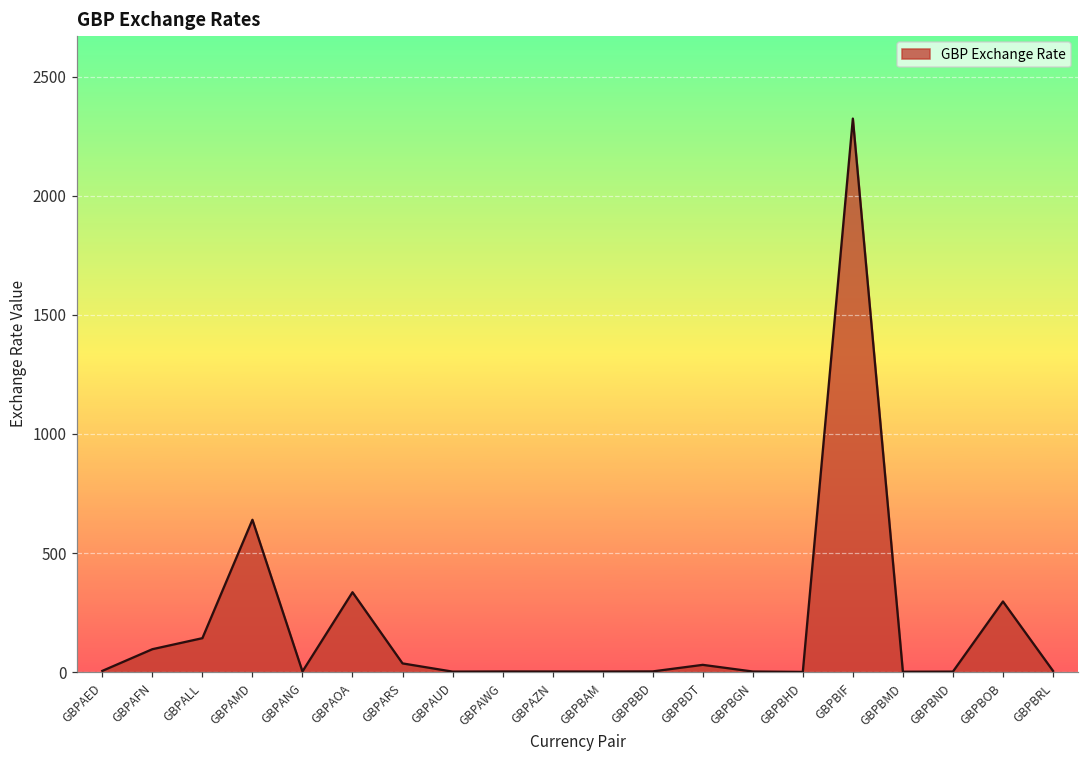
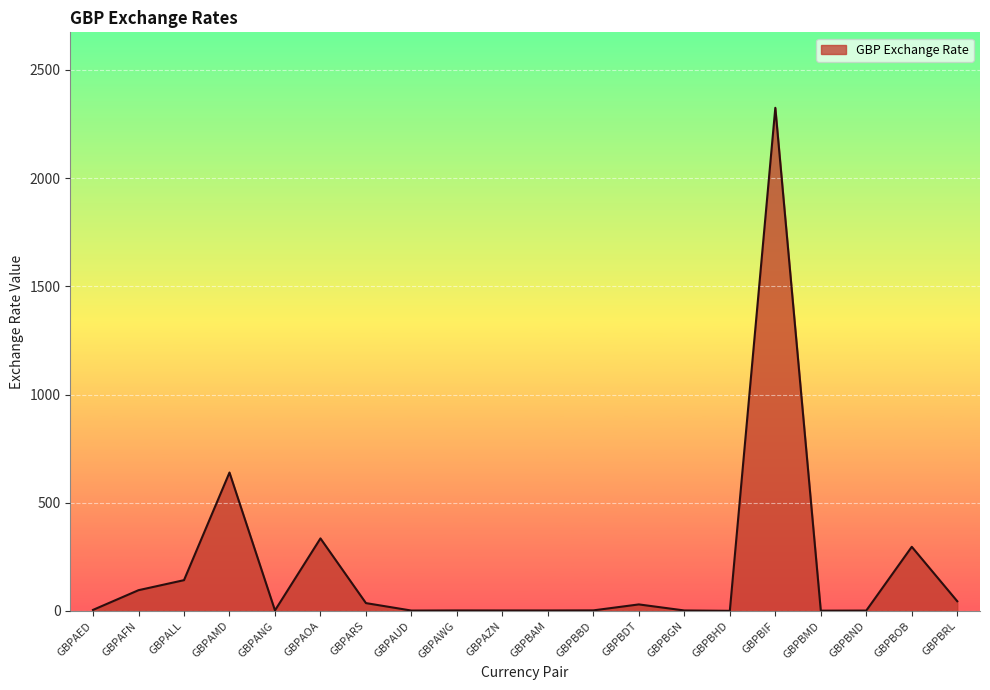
  {
    "GBPAED": 0,
    "GBPAFN": 100,
    "GBPALL": 140,
    "GBPAMD": 640,
    "GBPANG": 0,
    "GBPAOA": 340,
    "GBPARS": 40,
    "GBPAUD": 0,
    "GBPAWG": 0,
    "GBPAZN": 0,
    "GBPBAM": 0,
    "GBPBBD": 0,
    "GBPBDT": 30,
    "GBPBGN": 0,
    "GBPBHD": 0,
    "GBPBIF": 2320,
    "GBPBMD": 0,
    "GBPBND": 0,
    "GBPBOB": 300,
-   "GBPBRL": 10
+   "GBPBRL": 40
  }
